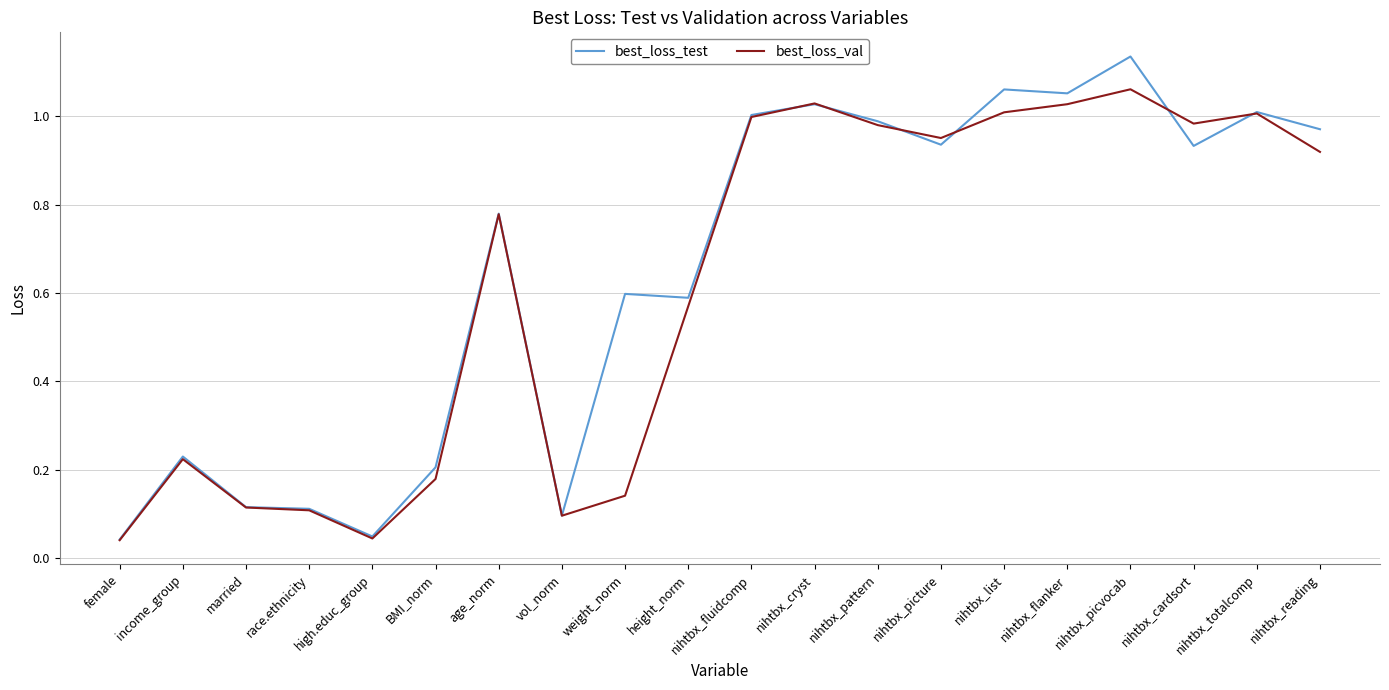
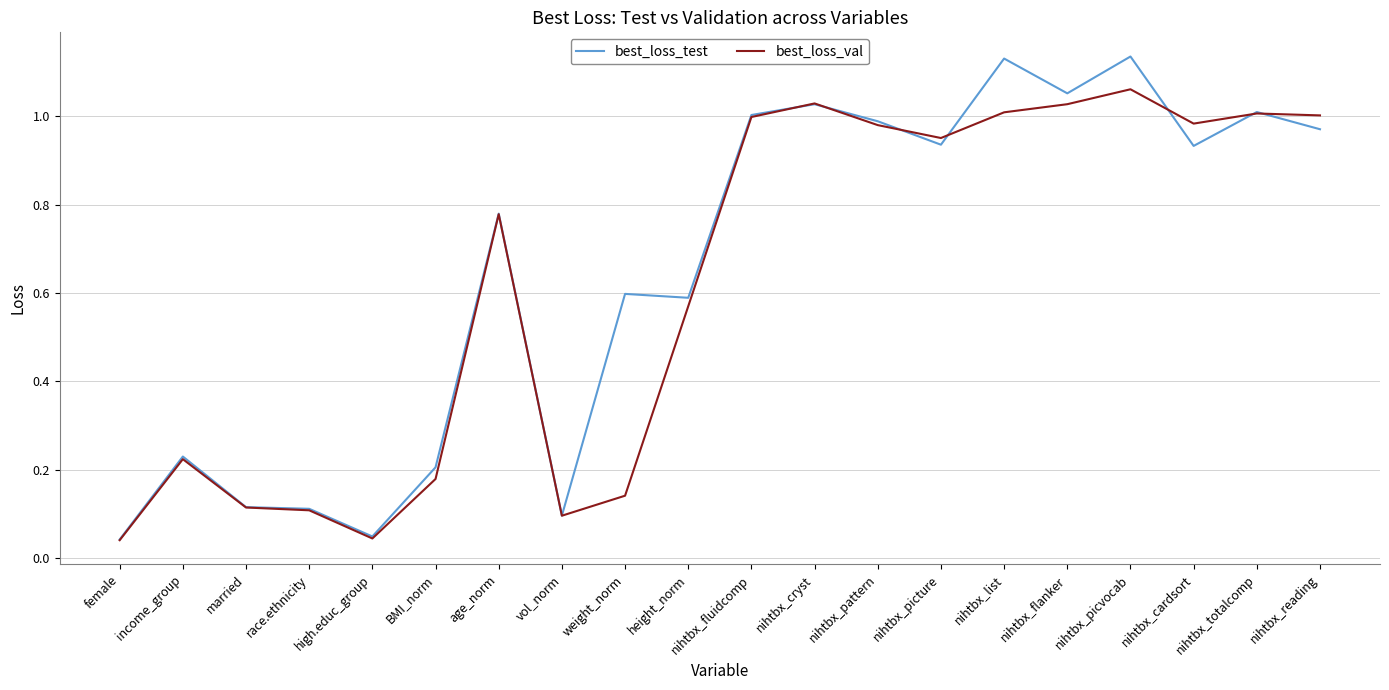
  {
    "best_loss_test": {
      "income_group": 0.23,
      "BMI_norm": 0.21,
      "weight_norm": 0.60,
      "height_norm": 0.59,
      "nihtbx_pattern": 0.99,
      "nihtbx_picture": 0.94,
-     "nihtbx_list": 1.06,
+     "nihtbx_list": 1.13,
      "nihtbx_flanker": 1.05,
      "nihtbx_picvocab": 1.13,
      "nihtbx_cardsort": 0.93,
      "nihtbx_reading": 0.97
    },
    "best_loss_val": {
      "income_group": 0.22,
      "BMI_norm": 0.18,
      "weight_norm": 0.14,
      "height_norm": 0.57,
      "nihtbx_pattern": 0.98,
      "nihtbx_picture": 0.95,
      "nihtbx_list": 1.01,
      "nihtbx_flanker": 1.03,
      "nihtbx_picvocab": 1.06,
      "nihtbx_cardsort": 0.98,
-     "nihtbx_reading": 0.92
+     "nihtbx_reading": 1.00
    }
  }
